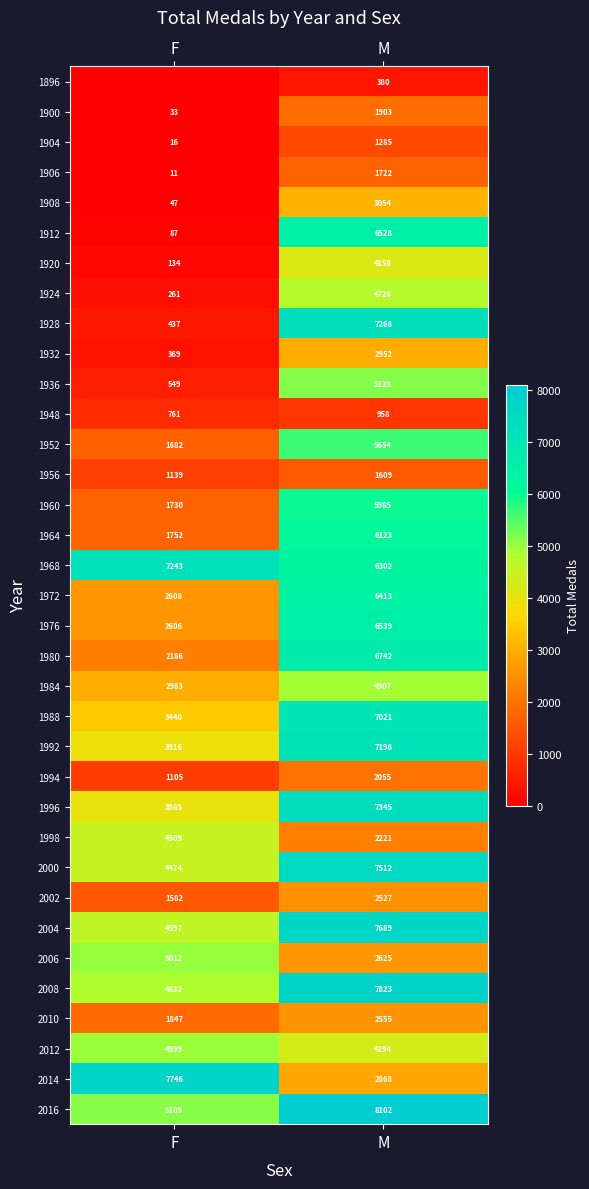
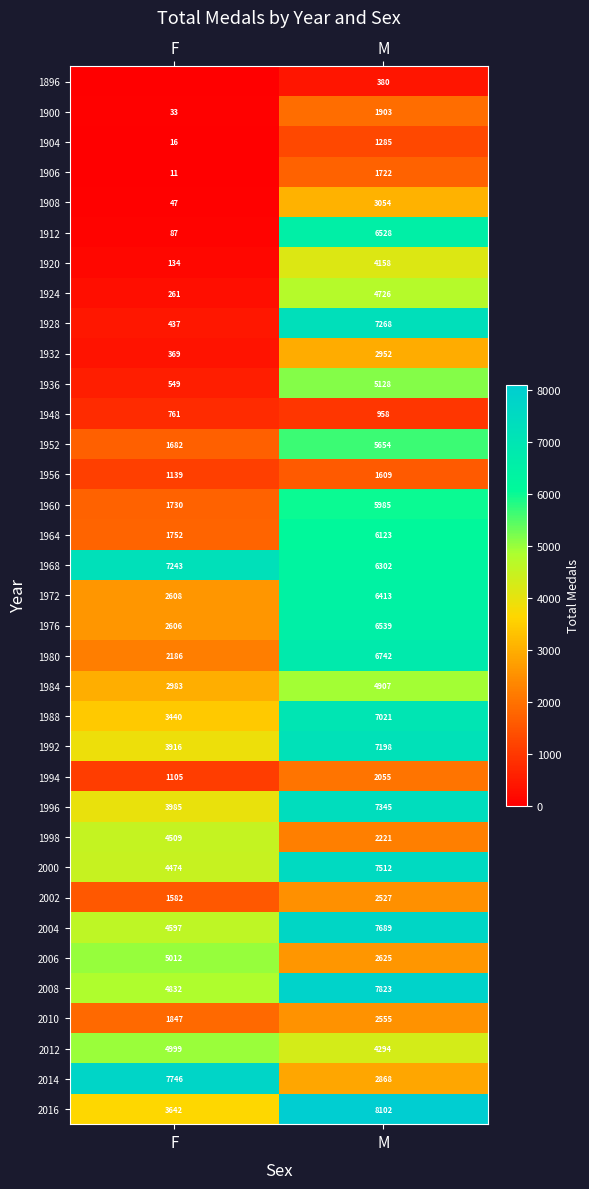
  {
    "1896": {
      "M": 380
    },
    "1900": {
      "F": 33,
      "M": 1903
    },
    "1904": {
      "F": 16,
      "M": 1285
    },
    "1906": {
      "F": 11,
      "M": 1722
    },
    "1908": {
      "F": 47,
      "M": 3054
    },
    "1912": {
      "F": 87,
      "M": 6528
    },
    "1920": {
      "F": 134,
      "M": 4158
    },
    "1924": {
      "F": 261,
      "M": 4726
    },
    "1928": {
      "F": 437,
      "M": 7268
    },
    "1932": {
      "F": 369,
      "M": 2952
    },
    "1936": {
      "F": 549,
      "M": 5128
    },
    "1948": {
      "F": 761,
      "M": 958
    },
    "1952": {
      "F": 1682,
      "M": 5654
    },
    "1956": {
      "F": 1139,
      "M": 1609
    },
    "1960": {
      "F": 1730,
      "M": 5985
    },
    "1964": {
      "F": 1752,
      "M": 6123
    },
    "1968": {
      "F": 7243,
      "M": 6302
    },
    "1972": {
      "F": 2608,
      "M": 6413
    },
    "1976": {
      "F": 2606,
      "M": 6539
    },
    "1980": {
      "F": 2186,
      "M": 6742
    },
    "1984": {
      "F": 2983,
      "M": 4907
    },
    "1988": {
      "F": 3440,
      "M": 7021
    },
    "1992": {
      "F": 3916,
      "M": 7198
    },
    "1994": {
      "F": 1105,
      "M": 2055
    },
    "1996": {
      "F": 3985,
      "M": 7345
    },
    "1998": {
      "F": 4509,
      "M": 2221
    },
    "2000": {
      "F": 4474,
      "M": 7512
    },
    "2002": {
      "F": 1582,
      "M": 2527
    },
    "2004": {
      "F": 4597,
      "M": 7689
    },
    "2006": {
      "F": 5012,
      "M": 2625
    },
    "2008": {
      "F": 4832,
      "M": 7823
    },
    "2010": {
      "F": 1847,
      "M": 2555
    },
    "2012": {
      "F": 4999,
      "M": 4294
    },
    "2014": {
      "F": 7746,
      "M": 2868
    },
    "2016": {
-     "F": 5105,
+     "F": 3642,
      "M": 8102
    }
  }
